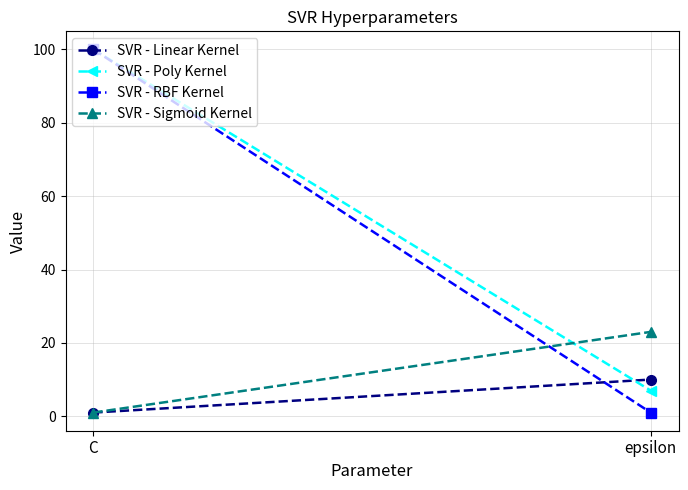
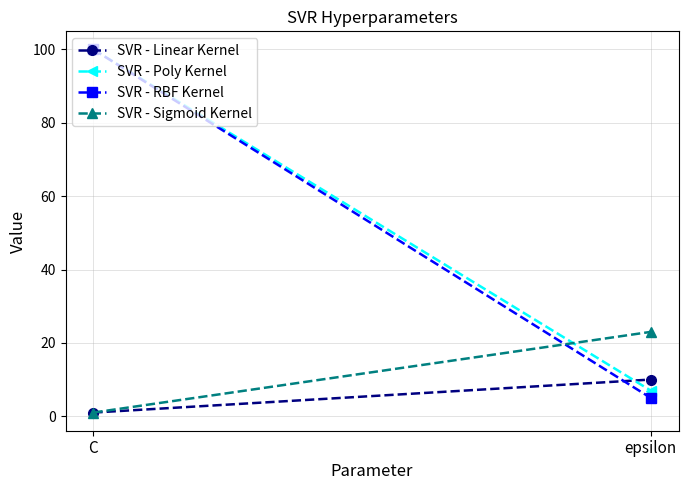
  {
    "SVR - Linear Kernel": {
      "epsilon": 10
    },
    "SVR - Poly Kernel": {
      "epsilon": 7
    },
    "SVR - RBF Kernel": {
-     "epsilon": 1
+     "epsilon": 5
    },
    "SVR - Sigmoid Kernel": {
      "epsilon": 23
    }
  }
